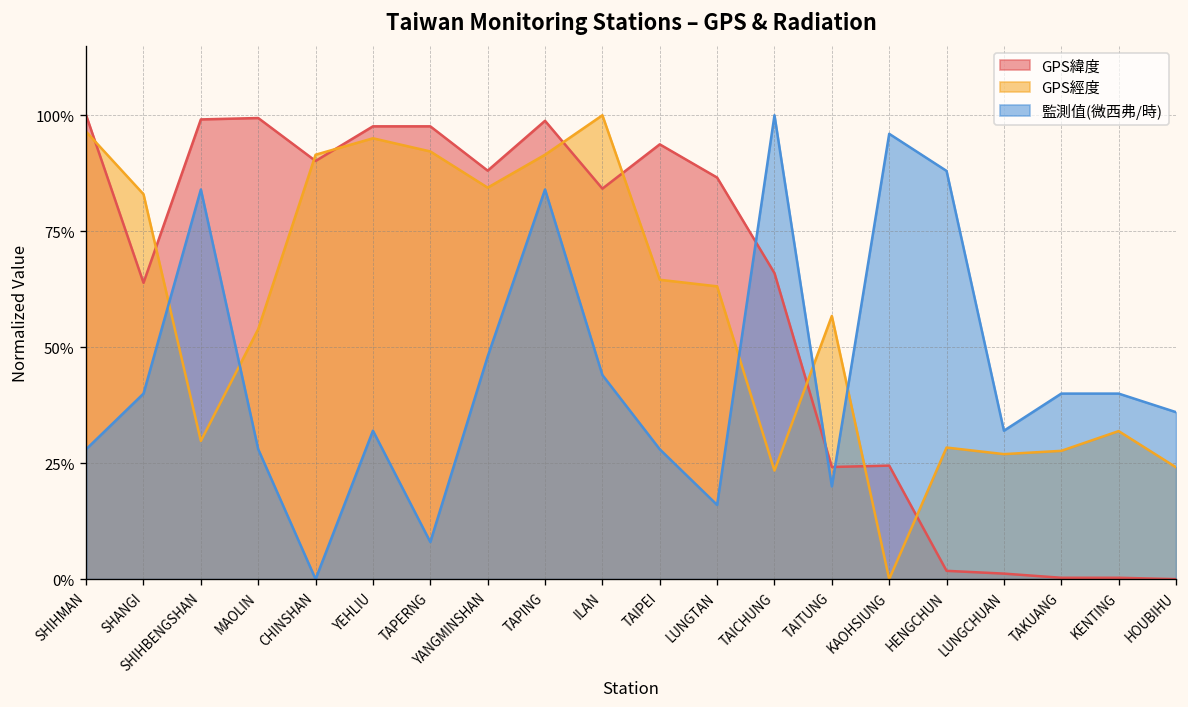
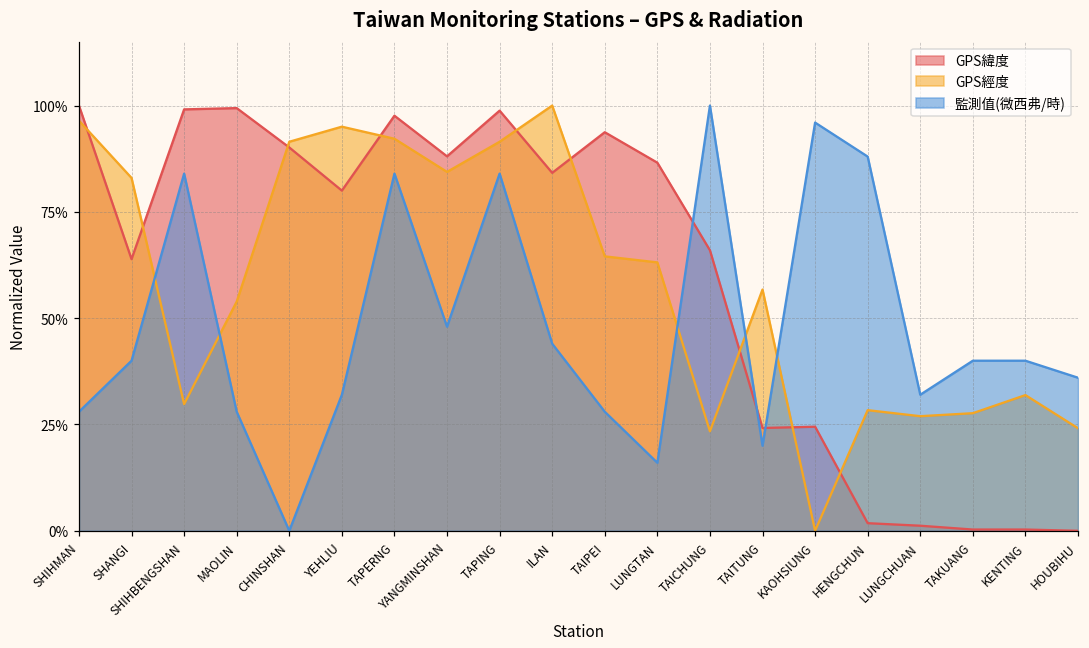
  {
    "GPS緯度": {
      "SHIHMAN": "100%",
      "SHANGI": "64%",
      "SHIHBENGSHAN": "99%",
      "MAOLIN": "99%",
      "CHINSHAN": "90%",
-     "YEHLIU": "98%",
+     "YEHLIU": "80%",
      "TAPERNG": "98%",
      "YANGMINSHAN": "88%",
      "TAPING": "99%",
      "ILAN": "84%",
      "TAIPEI": "94%",
      "LUNGTAN": "87%",
      "TAICHUNG": "66%",
      "TAITUNG": "24%",
      "KAOHSIUNG": "24%",
      "HENGCHUN": "2%",
      "LUNGCHUAN": "1%",
      "TAKUANG": "0%",
      "KENTING": "0%",
      "HOUBIHU": "0%"
    },
    "GPS經度": {
      "SHIHMAN": "96%",
      "SHANGI": "83%",
      "SHIHBENGSHAN": "30%",
      "MAOLIN": "54%",
      "CHINSHAN": "91%",
      "YEHLIU": "95%",
      "TAPERNG": "92%",
      "YANGMINSHAN": "84%",
      "TAPING": "91%",
      "ILAN": "100%",
      "TAIPEI": "65%",
      "LUNGTAN": "63%",
      "TAICHUNG": "23%",
      "TAITUNG": "57%",
      "KAOHSIUNG": "0%",
      "HENGCHUN": "28%",
      "LUNGCHUAN": "27%",
      "TAKUANG": "28%",
      "KENTING": "32%",
      "HOUBIHU": "24%"
    },
    "監測值(微西弗/時)": {
      "SHIHMAN": "28%",
      "SHANGI": "40%",
      "SHIHBENGSHAN": "84%",
      "MAOLIN": "28%",
      "CHINSHAN": "0%",
      "YEHLIU": "32%",
-     "TAPERNG": "8%",
+     "TAPERNG": "84%",
      "YANGMINSHAN": "48%",
      "TAPING": "84%",
      "ILAN": "44%",
      "TAIPEI": "28%",
      "LUNGTAN": "16%",
      "TAICHUNG": "100%",
      "TAITUNG": "20%",
      "KAOHSIUNG": "96%",
      "HENGCHUN": "88%",
      "LUNGCHUAN": "32%",
      "TAKUANG": "40%",
      "KENTING": "40%",
      "HOUBIHU": "36%"
    }
  }
